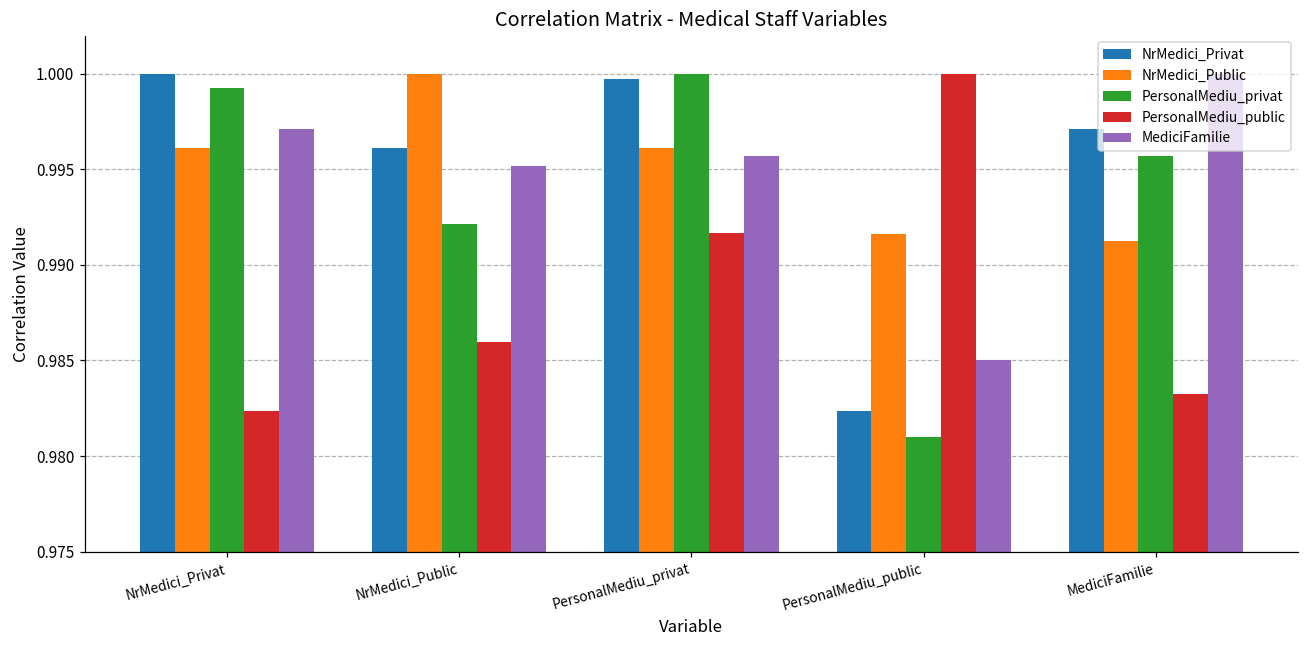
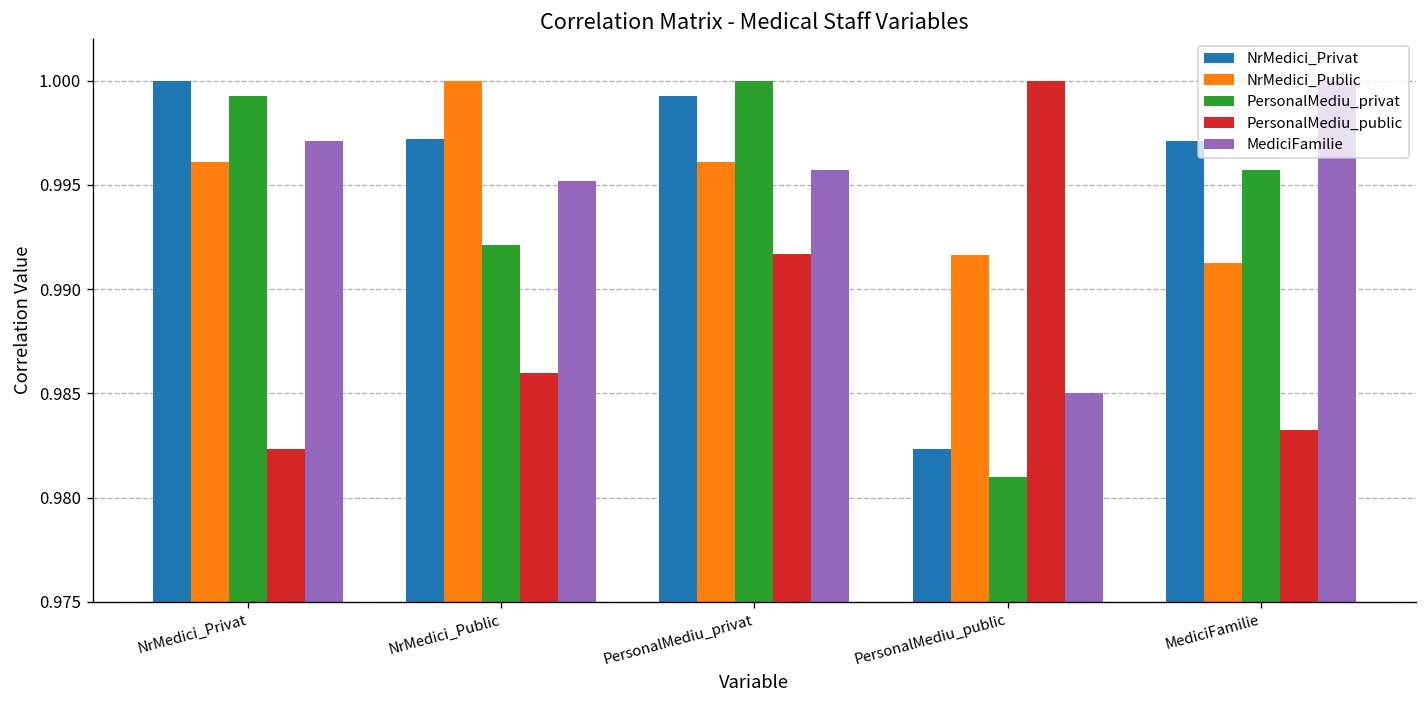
  {
    "NrMedici_Privat": {
      "NrMedici_Privat": 1.0000,
-     "NrMedici_Public": 0.9961,
-     "PersonalMediu_privat": 0.9998,
+     "NrMedici_Public": 0.9972,
+     "PersonalMediu_privat": 0.9993,
      "PersonalMediu_public": 0.9823,
      "MediciFamilie": 0.9971
    },
    "NrMedici_Public": {
      "NrMedici_Privat": 0.9961,
      "NrMedici_Public": 1.0000,
      "PersonalMediu_privat": 0.9961,
      "PersonalMediu_public": 0.9916,
      "MediciFamilie": 0.9913
    },
    "PersonalMediu_privat": {
      "NrMedici_Privat": 0.9993,
      "NrMedici_Public": 0.9921,
      "PersonalMediu_privat": 1.0000,
      "PersonalMediu_public": 0.9810,
      "MediciFamilie": 0.9957
    },
    "PersonalMediu_public": {
      "NrMedici_Privat": 0.9823,
      "NrMedici_Public": 0.9860,
      "PersonalMediu_privat": 0.9917,
      "PersonalMediu_public": 1.0000,
      "MediciFamilie": 0.9832
    },
    "MediciFamilie": {
      "NrMedici_Privat": 0.9971,
      "NrMedici_Public": 0.9952,
      "PersonalMediu_privat": 0.9957,
      "PersonalMediu_public": 0.9850
    }
  }
